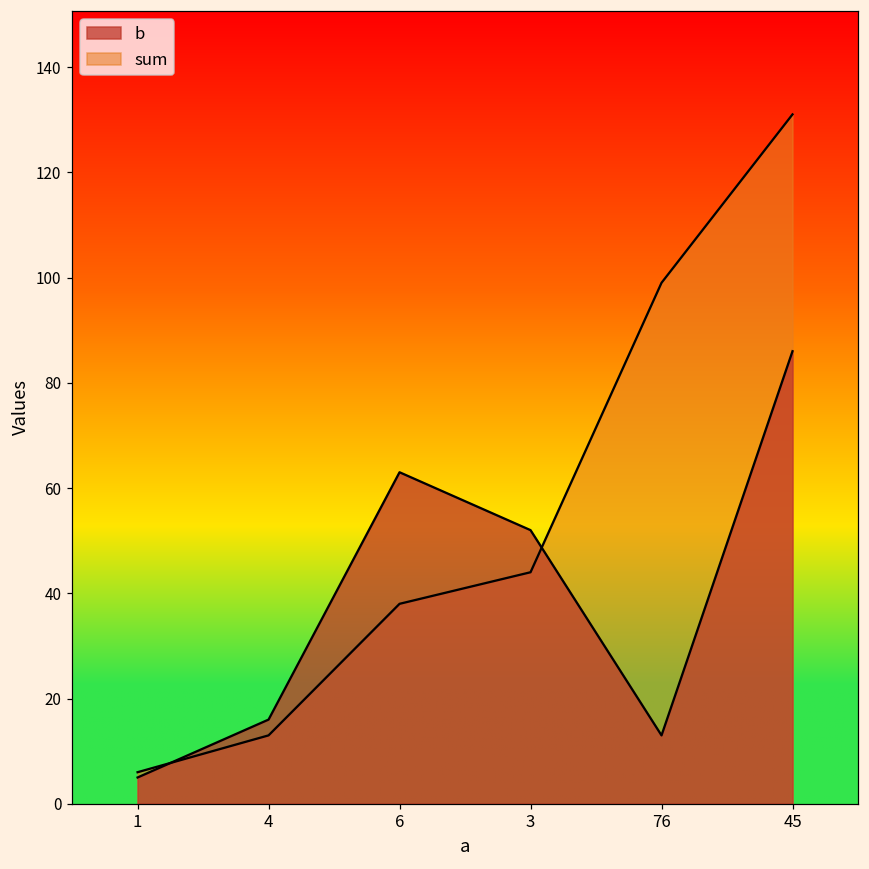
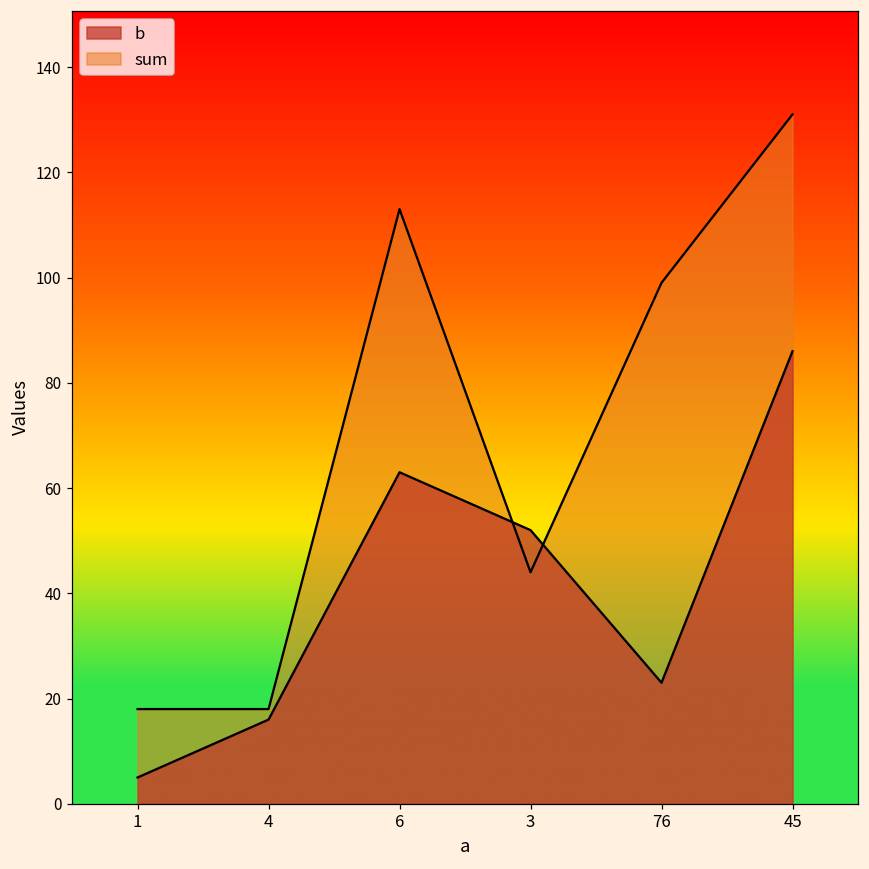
  {
    "b": {
      "1": 5,
      "4": 16,
      "6": 63,
      "3": 52,
-     "76": 13,
+     "76": 23,
      "45": 86
    },
    "sum": {
-     "1": 6,
-     "4": 13,
-     "6": 38,
+     "1": 18,
+     "4": 18,
+     "6": 113,
      "3": 44,
      "76": 99,
      "45": 131
    }
  }
